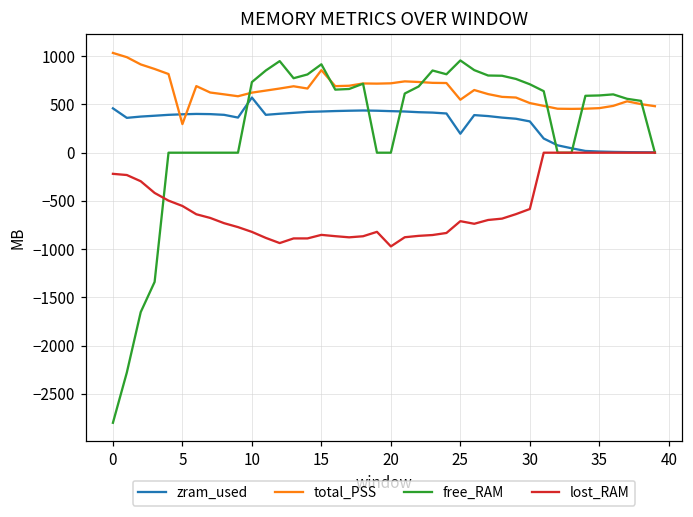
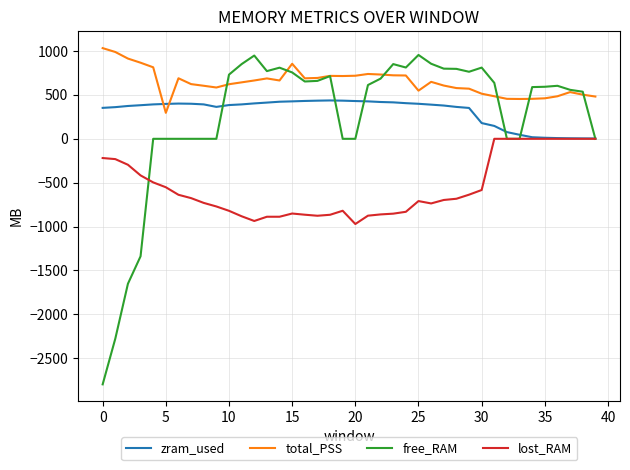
  {
    "zram_used": {
-     "0": 500,
+     "0": 400,
      "5": 400,
-     "10": 600,
+     "10": 400,
      "15": 400,
      "20": 400,
-     "25": 200,
-     "30": 300
+     "25": 400,
+     "30": 200
    },
    "total_PSS": {
      "0": 1000,
      "5": 300,
      "10": 600,
      "15": 900,
      "20": 700,
      "25": 500,
      "30": 500,
      "35": 500
    },
    "free_RAM": {
      "0": -2800,
      "5": 0,
      "10": 700,
-     "15": 900,
+     "15": 800,
      "20": 0,
      "25": 1000,
-     "30": 700,
+     "30": 800,
      "35": 600
    },
    "lost_RAM": {
      "0": -200,
      "5": -600,
      "10": -800,
      "15": -900,
      "20": -1000,
      "25": -700,
      "30": -600
    }
  }
